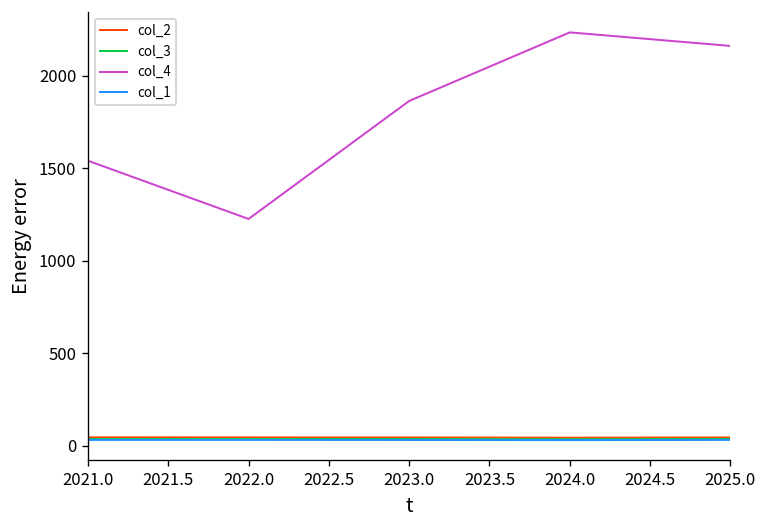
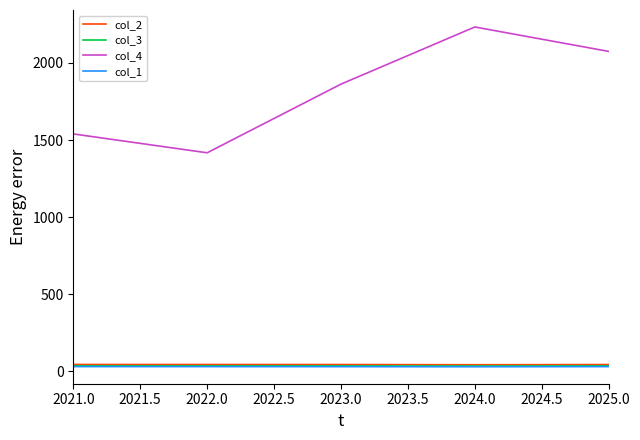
  {
    "col_4": {
      "2021.0": 1540,
-     "2022.0": 1220,
+     "2022.0": 1420,
      "2023.0": 1860,
      "2024.0": 2230,
-     "2025.0": 2160
+     "2025.0": 2080
    }
  }
